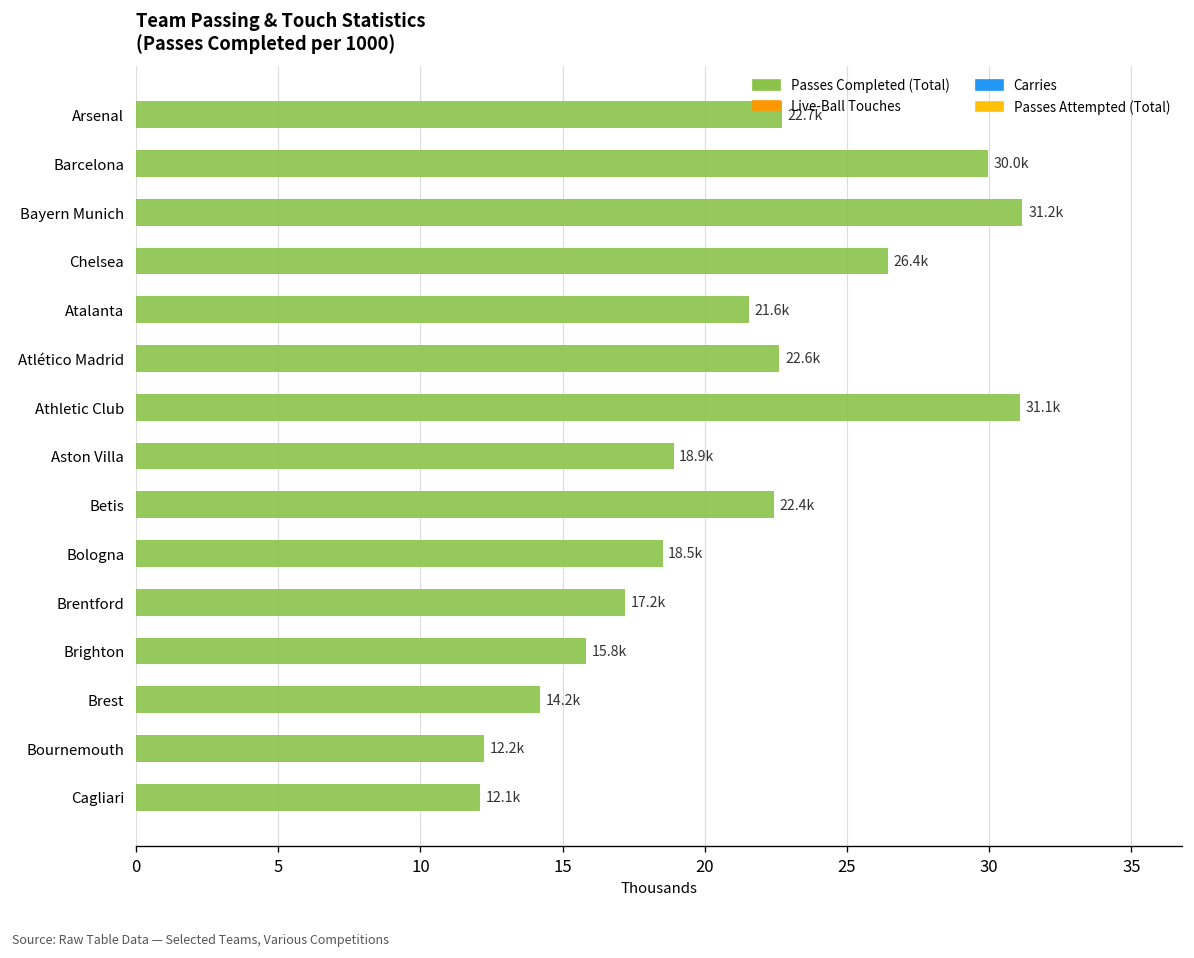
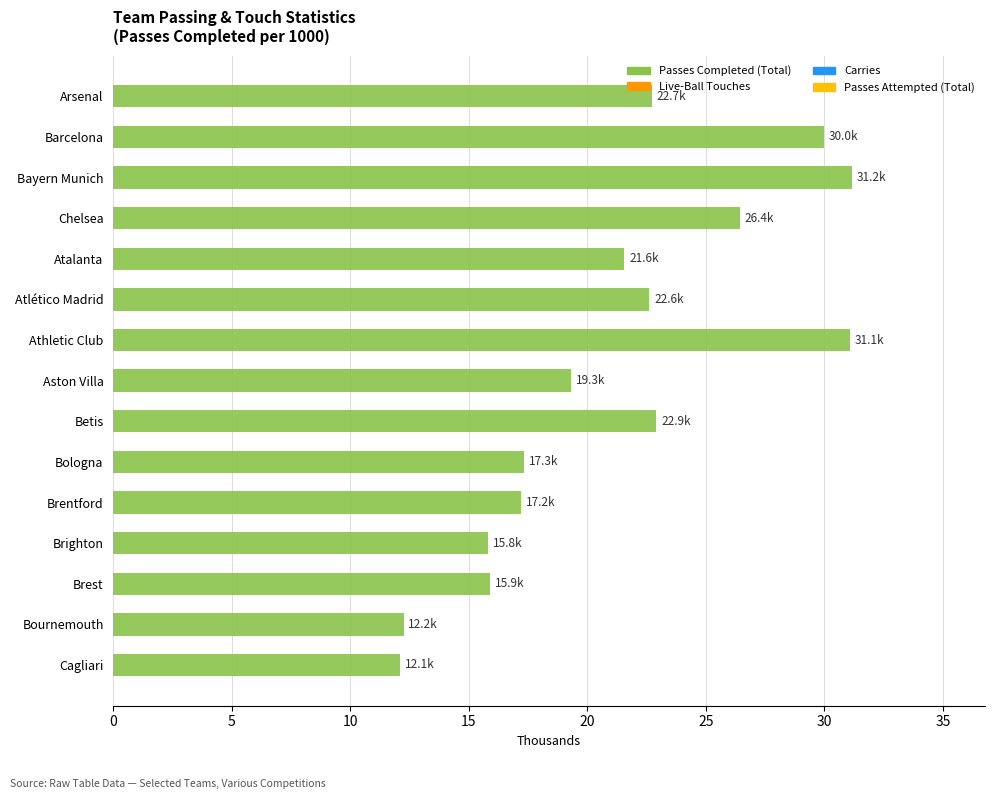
  {
    "Arsenal": "22.7k",
    "Barcelona": "30.0k",
    "Bayern Munich": "31.2k",
    "Chelsea": "26.4k",
    "Atalanta": "21.6k",
    "Atlético Madrid": "22.6k",
    "Athletic Club": "31.1k",
-   "Aston Villa": "18.9k",
-   "Betis": "22.4k",
-   "Bologna": "18.5k",
+   "Aston Villa": "19.3k",
+   "Betis": "22.9k",
+   "Bologna": "17.3k",
    "Brentford": "17.2k",
    "Brighton": "15.8k",
-   "Brest": "14.2k",
+   "Brest": "15.9k",
    "Bournemouth": "12.2k",
    "Cagliari": "12.1k"
  }
